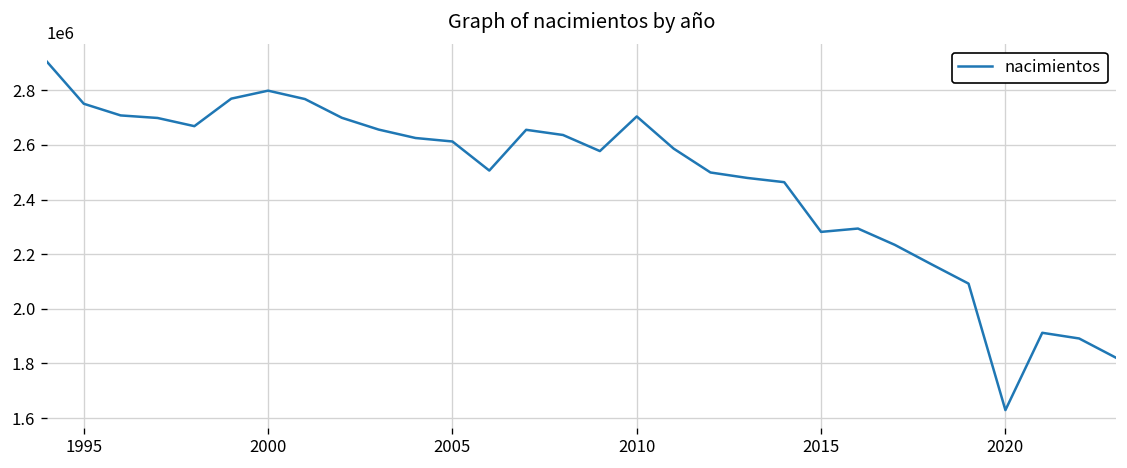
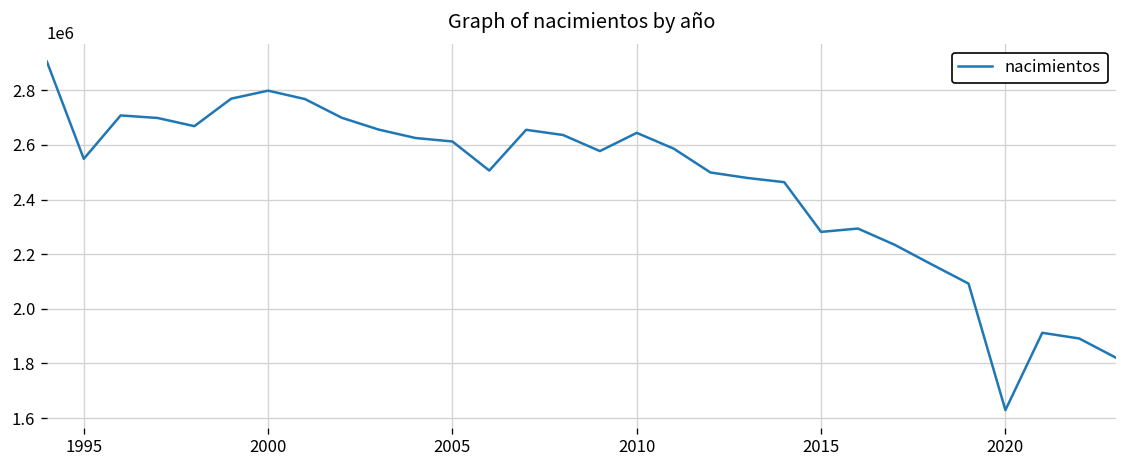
  {
-   "1995": 2750000,
+   "1995": 2550000,
    "2000": 2800000,
    "2005": 2610000,
-   "2010": 2700000,
+   "2010": 2640000,
    "2015": 2280000,
    "2020": 1630000
  }
